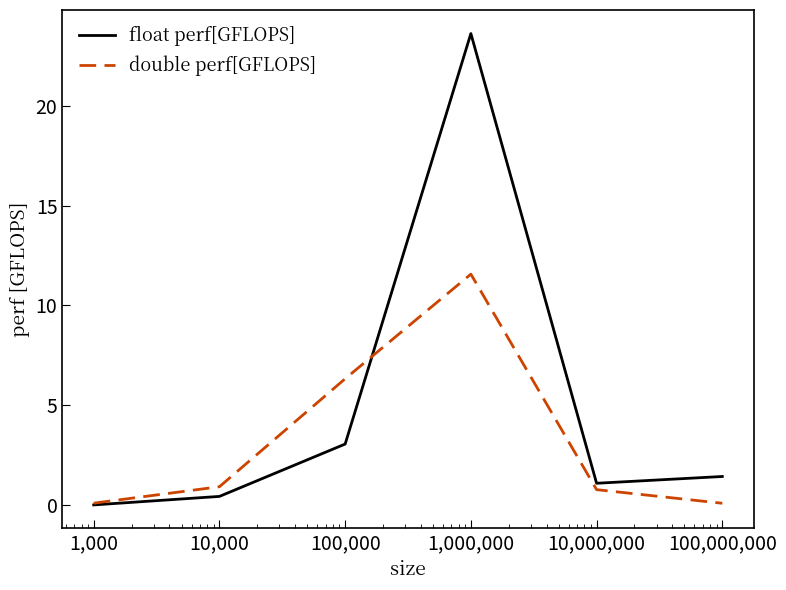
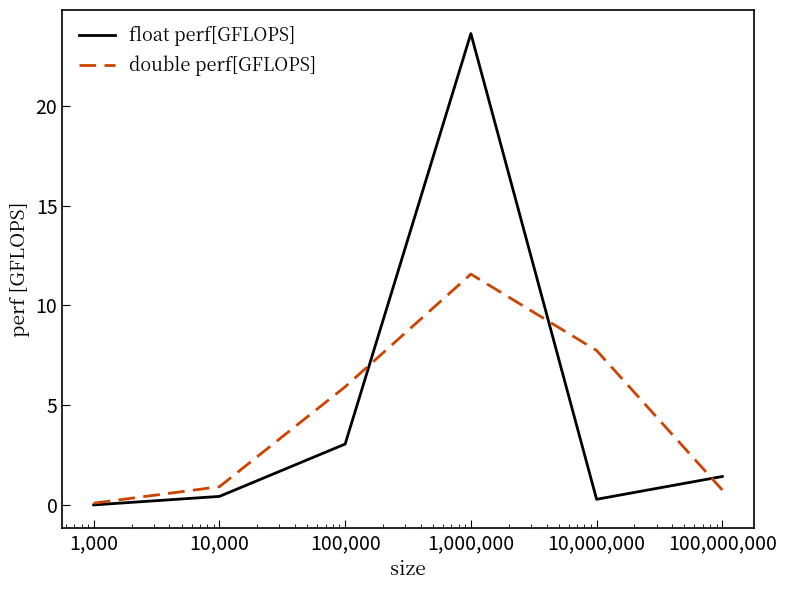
  {
    "float perf[GFLOPS]": {
      "10,000": 0.4,
      "100,000": 3.1,
      "1,000,000": 23.6,
-     "10,000,000": 1.1,
+     "10,000,000": 0.3,
      "100,000,000": 1.4
    },
    "double perf[GFLOPS]": {
      "10,000": 0.9,
-     "100,000": 6.3,
+     "100,000": 5.9,
      "1,000,000": 11.6,
-     "10,000,000": 0.8,
-     "100,000,000": 0.1
+     "10,000,000": 7.7,
+     "100,000,000": 0.7
    }
  }
